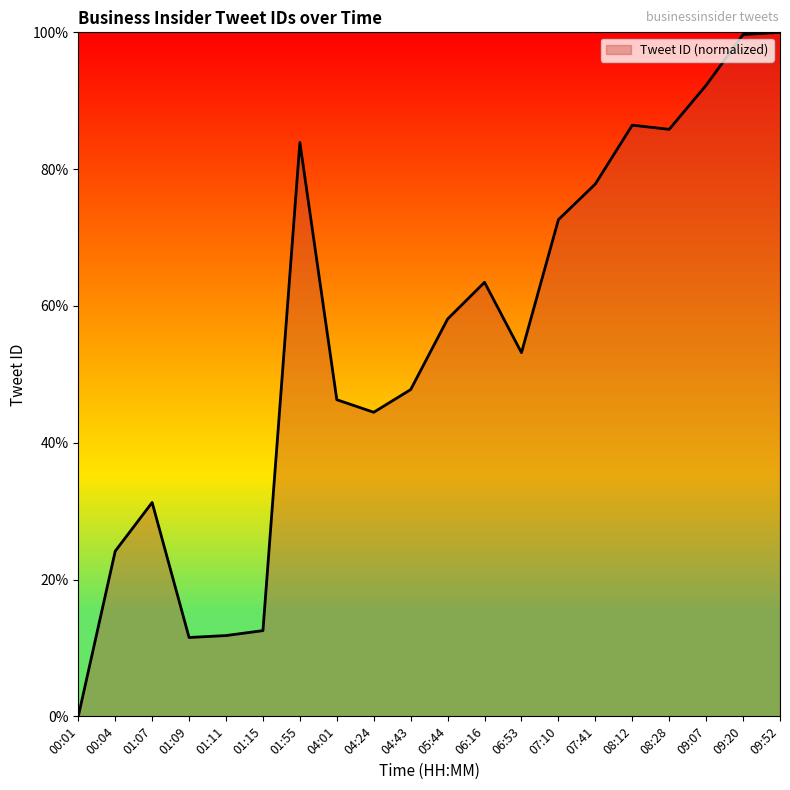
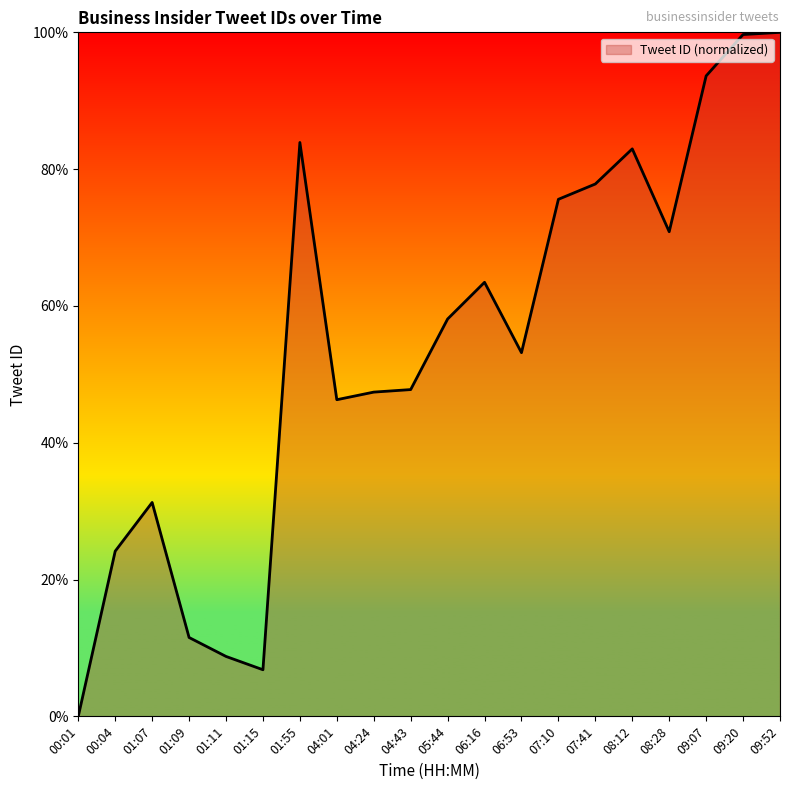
  {
    "00:01": "0%",
    "00:04": "24%",
    "01:07": "31%",
    "01:09": "12%",
-   "01:11": "12%",
-   "01:15": "13%",
+   "01:11": "9%",
+   "01:15": "7%",
    "01:55": "84%",
    "04:01": "46%",
-   "04:24": "44%",
+   "04:24": "47%",
    "04:43": "48%",
    "05:44": "58%",
    "06:16": "63%",
    "06:53": "53%",
-   "07:10": "73%",
+   "07:10": "76%",
    "07:41": "78%",
-   "08:12": "86%",
-   "08:28": "86%",
-   "09:07": "92%",
+   "08:12": "83%",
+   "08:28": "71%",
+   "09:07": "94%",
    "09:20": "100%",
    "09:52": "100%"
  }
